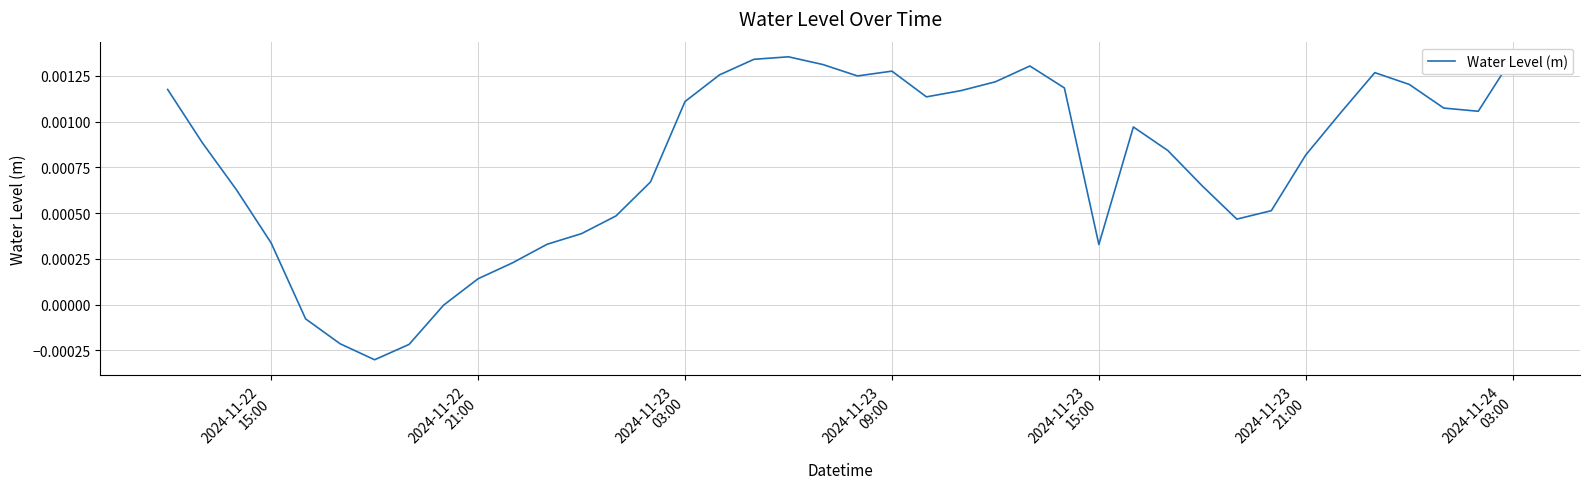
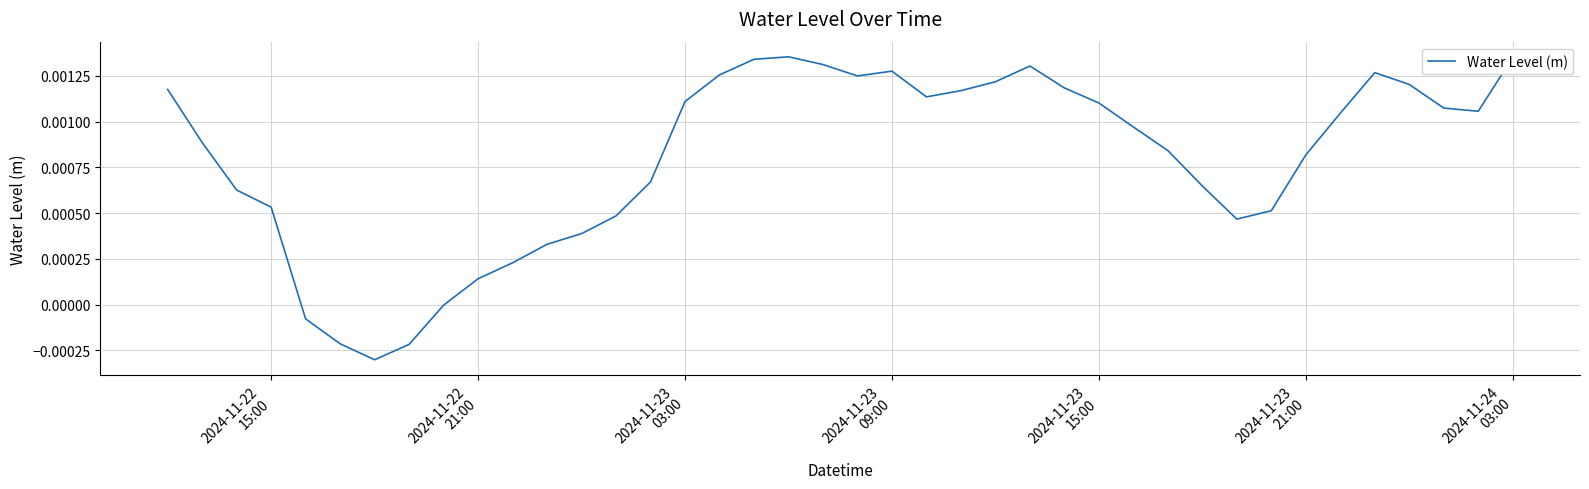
  {
-   "2024-11-22 15:00": 0.00034,
+   "2024-11-22 15:00": 0.00053,
    "2024-11-22 21:00": 0.00014,
    "2024-11-23 03:00": 0.00111,
    "2024-11-23 09:00": 0.00128,
-   "2024-11-23 15:00": 0.00033,
+   "2024-11-23 15:00": 0.00110,
    "2024-11-23 21:00": 0.00082
  }
